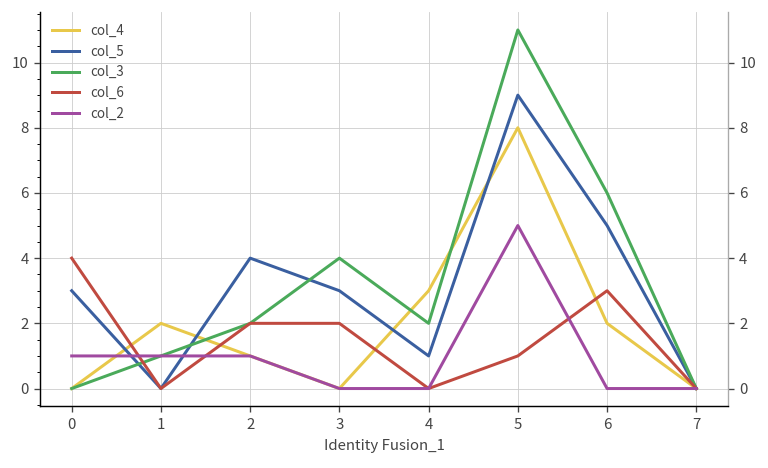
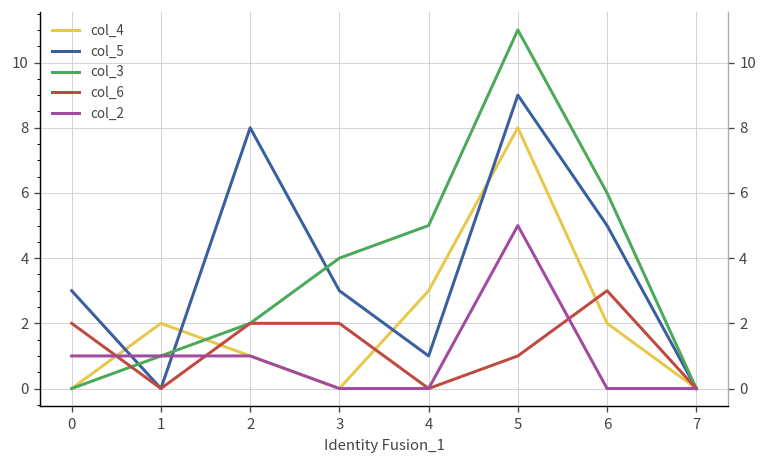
  {
    "col_4": {
      "1": 2,
      "4": 3,
      "5": 8,
      "6": 2
    },
    "col_5": {
      "0": 3,
-     "2": 4,
+     "2": 8,
      "3": 3,
      "4": 1,
      "5": 9,
      "6": 5
    },
    "col_3": {
      "3": 4,
-     "4": 2,
+     "4": 5,
      "5": 11,
      "6": 6
    },
    "col_6": {
-     "0": 4,
+     "0": 2,
      "3": 2,
      "5": 1,
      "6": 3
    },
    "col_2": {
      "0": 1,
      "5": 5,
      "6": 0
    }
  }
